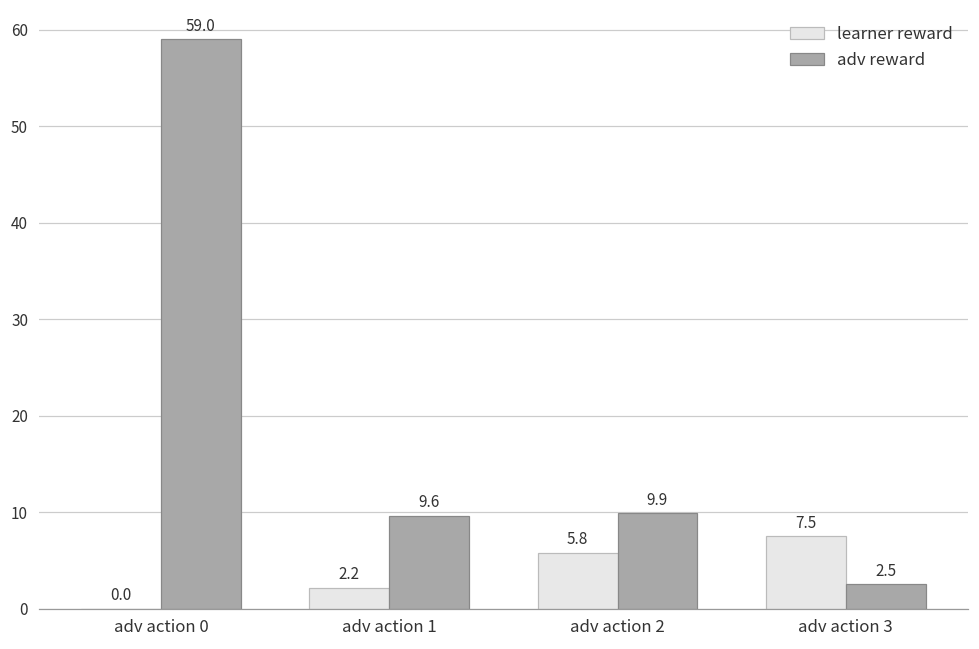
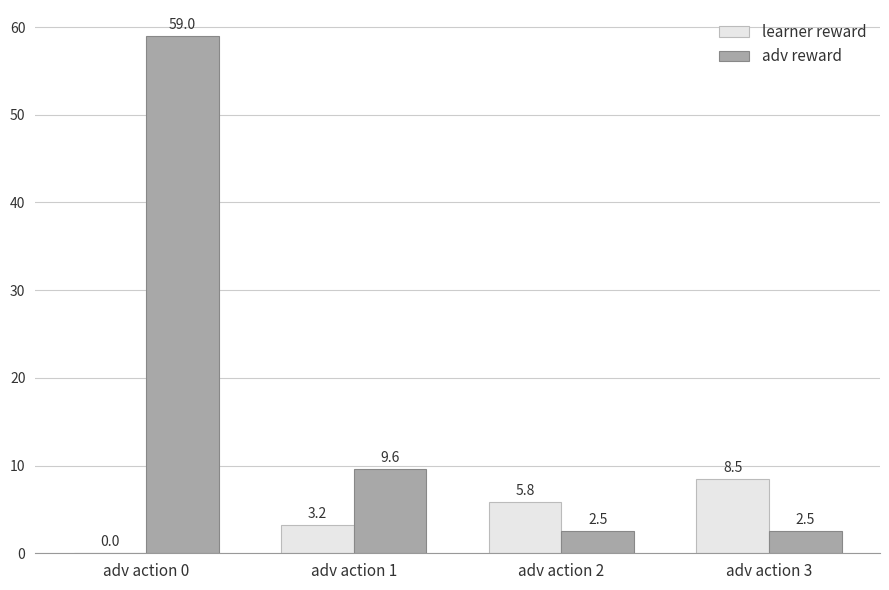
  {
    "learner reward": {
      "adv action 0": 0.0,
-     "adv action 1": 2.2,
+     "adv action 1": 3.2,
      "adv action 2": 5.8,
-     "adv action 3": 7.5
+     "adv action 3": 8.5
    },
    "adv reward": {
      "adv action 0": 59.0,
      "adv action 1": 9.6,
-     "adv action 2": 9.9,
+     "adv action 2": 2.5,
      "adv action 3": 2.5
    }
  }
